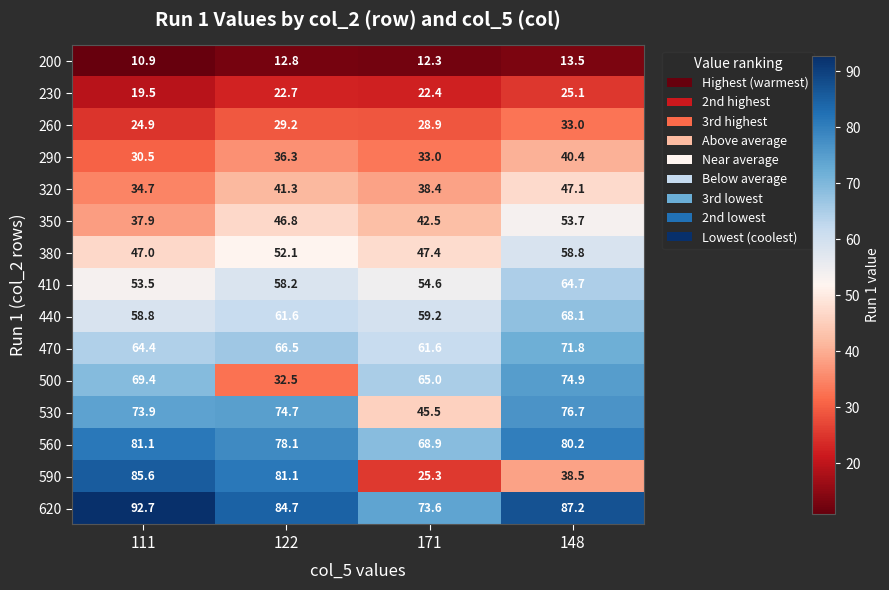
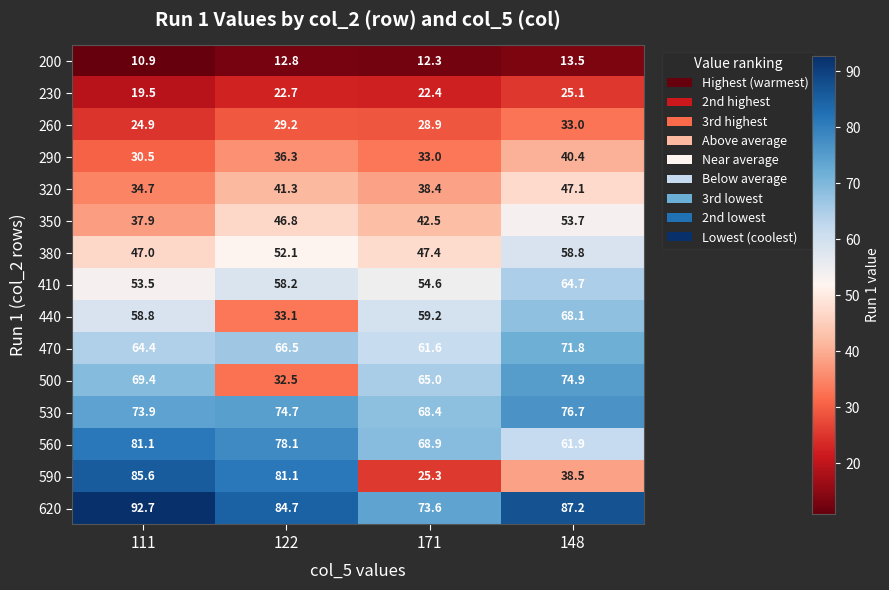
  {
    "200": {
      "111": 10.9,
      "122": 12.8,
      "171": 12.3,
      "148": 13.5
    },
    "230": {
      "111": 19.5,
      "122": 22.7,
      "171": 22.4,
      "148": 25.1
    },
    "260": {
      "111": 24.9,
      "122": 29.2,
      "171": 28.9,
      "148": 33.0
    },
    "290": {
      "111": 30.5,
      "122": 36.3,
      "171": 33.0,
      "148": 40.4
    },
    "320": {
      "111": 34.7,
      "122": 41.3,
      "171": 38.4,
      "148": 47.1
    },
    "350": {
      "111": 37.9,
      "122": 46.8,
      "171": 42.5,
      "148": 53.7
    },
    "380": {
      "111": 47.0,
      "122": 52.1,
      "171": 47.4,
      "148": 58.8
    },
    "410": {
      "111": 53.5,
      "122": 58.2,
      "171": 54.6,
      "148": 64.7
    },
    "440": {
      "111": 58.8,
-     "122": 61.6,
+     "122": 33.1,
      "171": 59.2,
      "148": 68.1
    },
    "470": {
      "111": 64.4,
      "122": 66.5,
      "171": 61.6,
      "148": 71.8
    },
    "500": {
      "111": 69.4,
      "122": 32.5,
      "171": 65.0,
      "148": 74.9
    },
    "530": {
      "111": 73.9,
      "122": 74.7,
-     "171": 45.5,
+     "171": 68.4,
      "148": 76.7
    },
    "560": {
      "111": 81.1,
      "122": 78.1,
      "171": 68.9,
-     "148": 80.2
+     "148": 61.9
    },
    "590": {
      "111": 85.6,
      "122": 81.1,
      "171": 25.3,
      "148": 38.5
    },
    "620": {
      "111": 92.7,
      "122": 84.7,
      "171": 73.6,
      "148": 87.2
    }
  }
